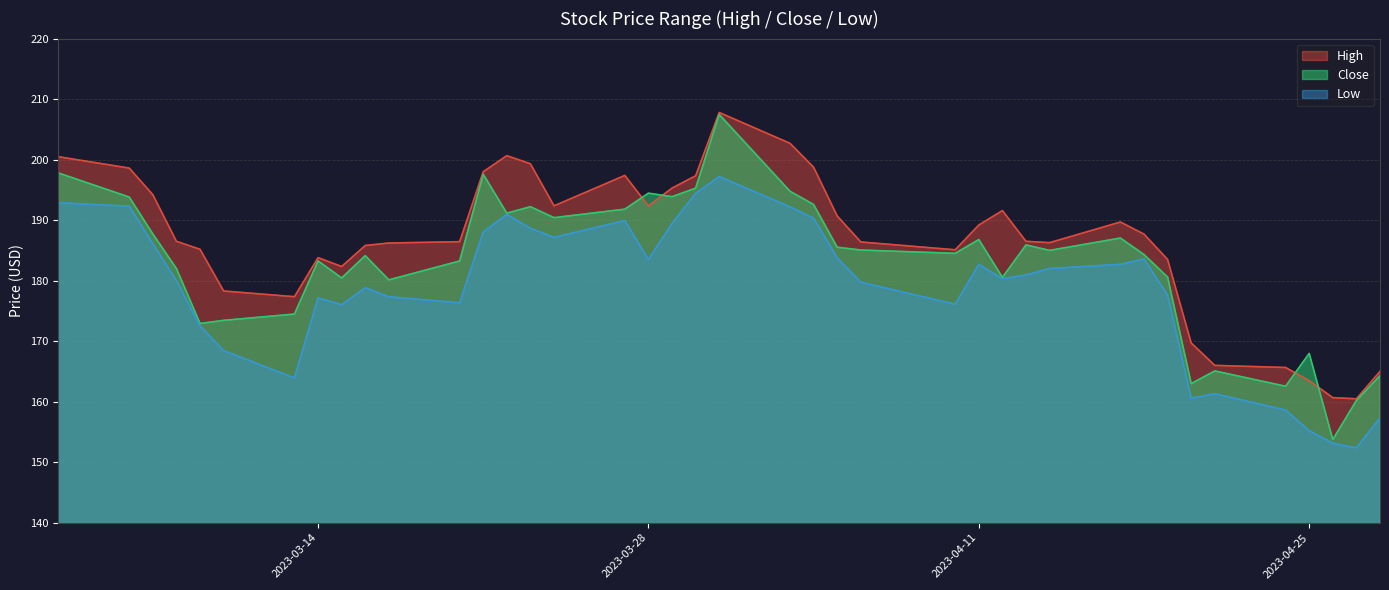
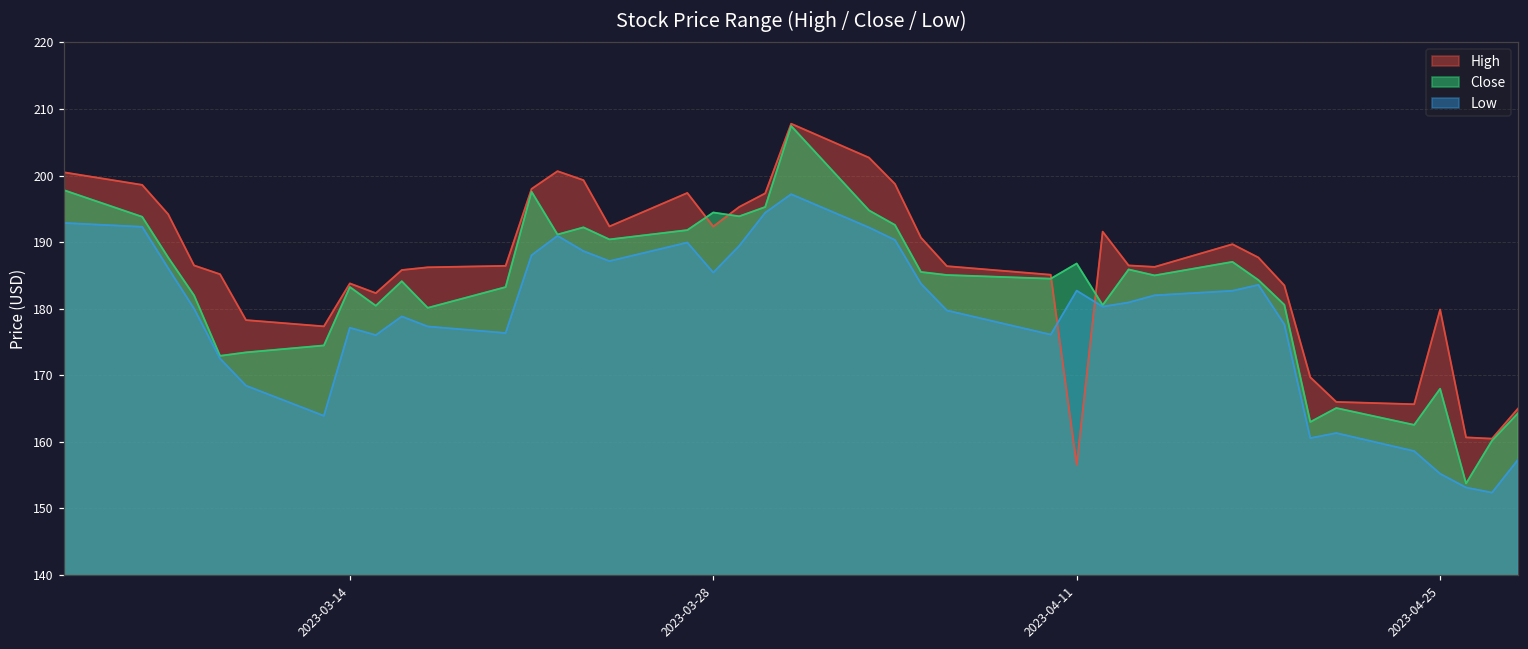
  {
    "High": {
      "2023-03-14": 184,
      "2023-03-28": 192,
-     "2023-04-11": 189,
-     "2023-04-25": 163
+     "2023-04-11": 157,
+     "2023-04-25": 180
    },
    "Close": {
      "2023-03-14": 183,
      "2023-03-28": 194,
      "2023-04-11": 187,
      "2023-04-25": 168
    },
    "Low": {
      "2023-03-14": 177,
-     "2023-03-28": 183,
+     "2023-03-28": 185,
      "2023-04-11": 183,
      "2023-04-25": 155
    }
  }
